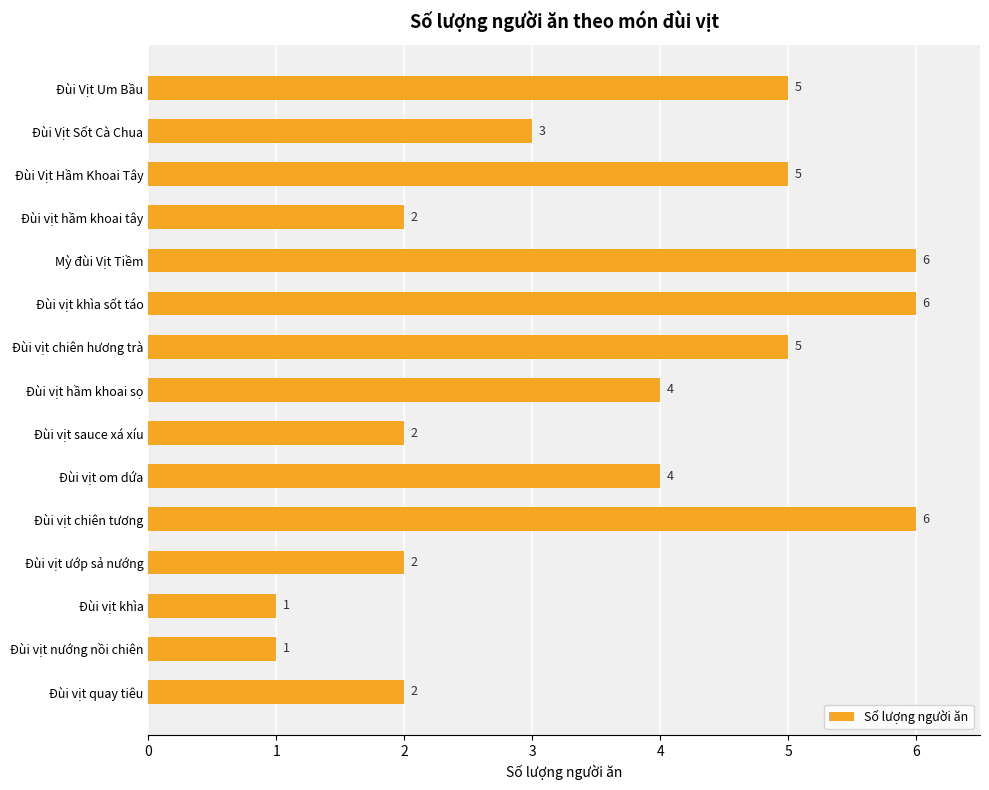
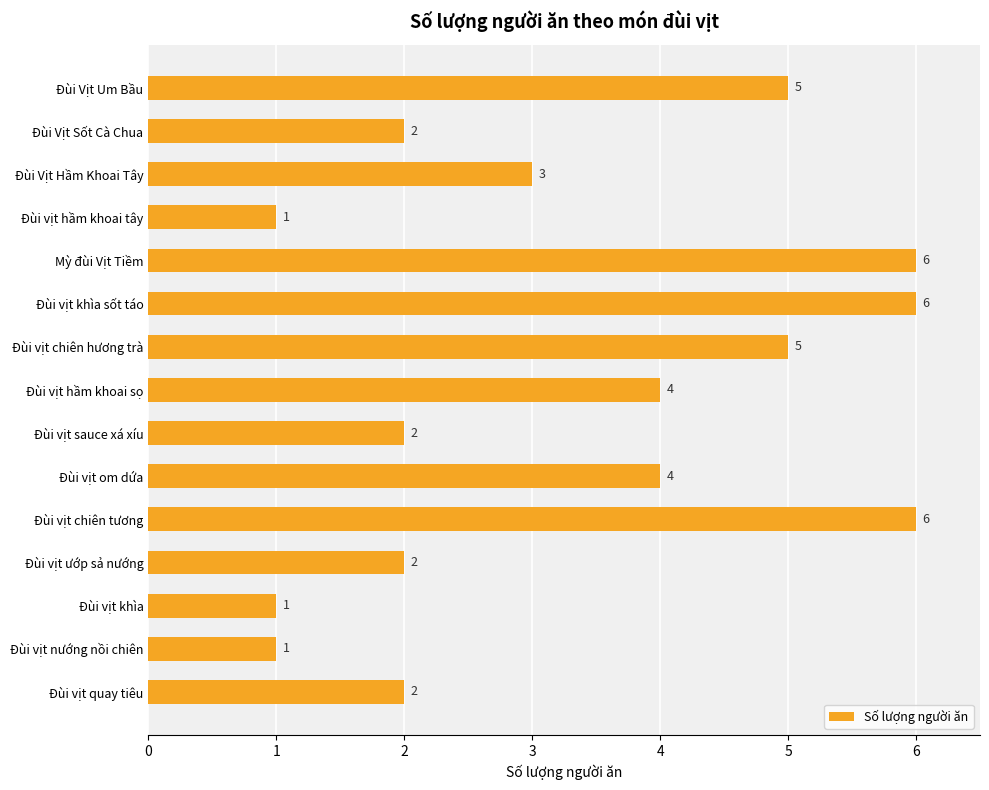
  {
    "Đùi Vịt Um Bầu": 5,
-   "Đùi Vịt Sốt Cà Chua": 3,
-   "Đùi Vịt Hầm Khoai Tây": 5,
-   "Đùi vịt hầm khoai tây": 2,
+   "Đùi Vịt Sốt Cà Chua": 2,
+   "Đùi Vịt Hầm Khoai Tây": 3,
+   "Đùi vịt hầm khoai tây": 1,
    "Mỳ đùi Vịt Tiềm": 6,
    "Đùi vịt khìa sốt táo": 6,
    "Đùi vịt chiên hương trà": 5,
    "Đùi vịt hầm khoai sọ": 4,
    "Đùi vịt sauce xá xíu": 2,
    "Đùi vịt om dứa": 4,
    "Đùi vịt chiên tương": 6,
    "Đùi vịt ướp sả nướng": 2,
    "Đùi vịt khìa": 1,
    "Đùi vịt nướng nồi chiên": 1,
    "Đùi vịt quay tiêu": 2
  }
